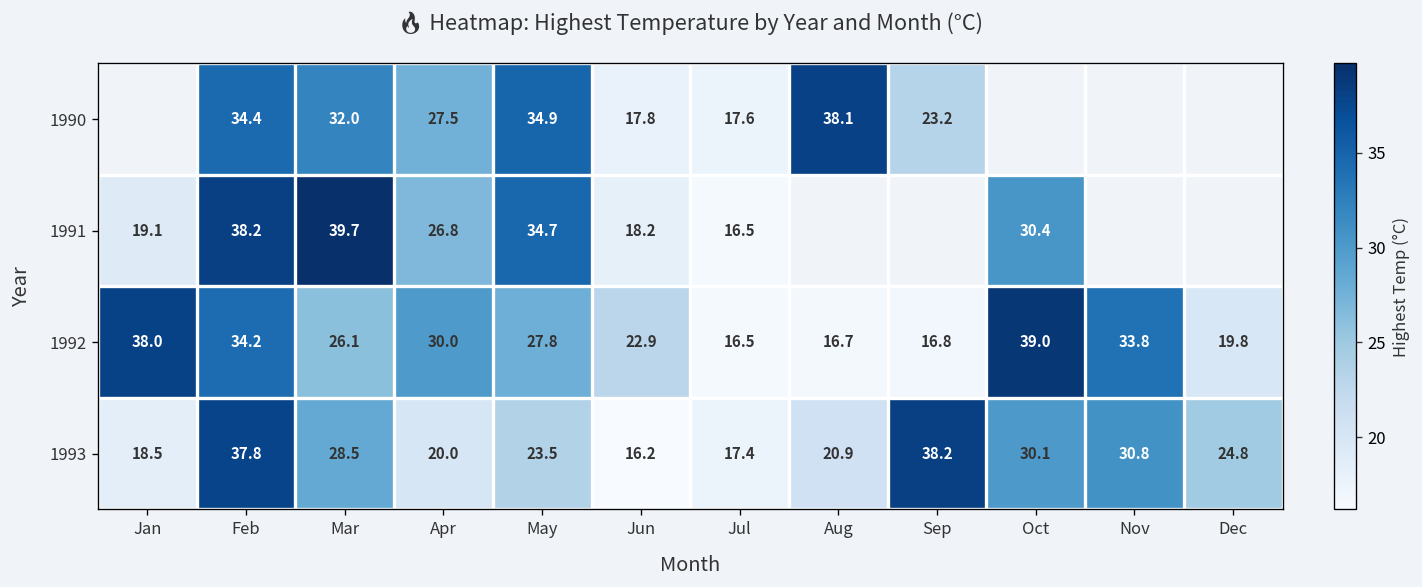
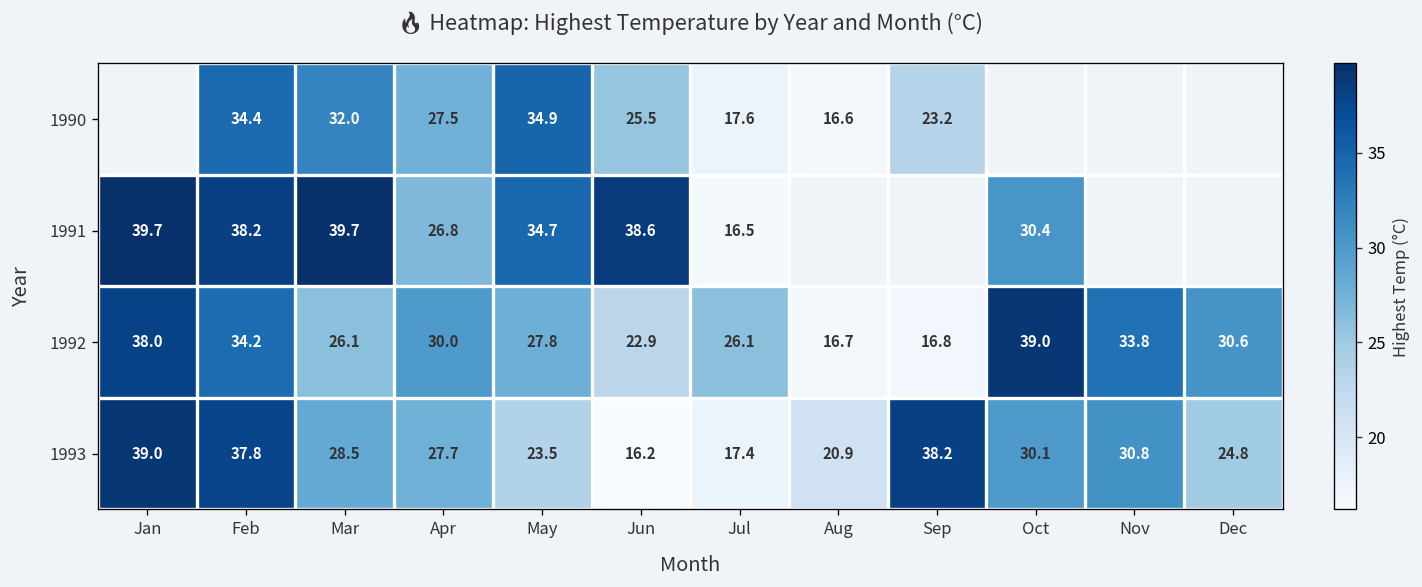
  {
    "1990": {
      "Feb": 34.4,
      "Mar": 32.0,
      "Apr": 27.5,
      "May": 34.9,
-     "Jun": 17.8,
+     "Jun": 25.5,
      "Jul": 17.6,
-     "Aug": 38.1,
+     "Aug": 16.6,
      "Sep": 23.2
    },
    "1991": {
-     "Jan": 19.1,
+     "Jan": 39.7,
      "Feb": 38.2,
      "Mar": 39.7,
      "Apr": 26.8,
      "May": 34.7,
-     "Jun": 18.2,
+     "Jun": 38.6,
      "Jul": 16.5,
      "Oct": 30.4
    },
    "1992": {
      "Jan": 38.0,
      "Feb": 34.2,
      "Mar": 26.1,
      "Apr": 30.0,
      "May": 27.8,
      "Jun": 22.9,
-     "Jul": 16.5,
+     "Jul": 26.1,
      "Aug": 16.7,
      "Sep": 16.8,
      "Oct": 39.0,
      "Nov": 33.8,
-     "Dec": 19.8
+     "Dec": 30.6
    },
    "1993": {
-     "Jan": 18.5,
+     "Jan": 39.0,
      "Feb": 37.8,
      "Mar": 28.5,
-     "Apr": 20.0,
+     "Apr": 27.7,
      "May": 23.5,
      "Jun": 16.2,
      "Jul": 17.4,
      "Aug": 20.9,
      "Sep": 38.2,
      "Oct": 30.1,
      "Nov": 30.8,
      "Dec": 24.8
    }
  }
